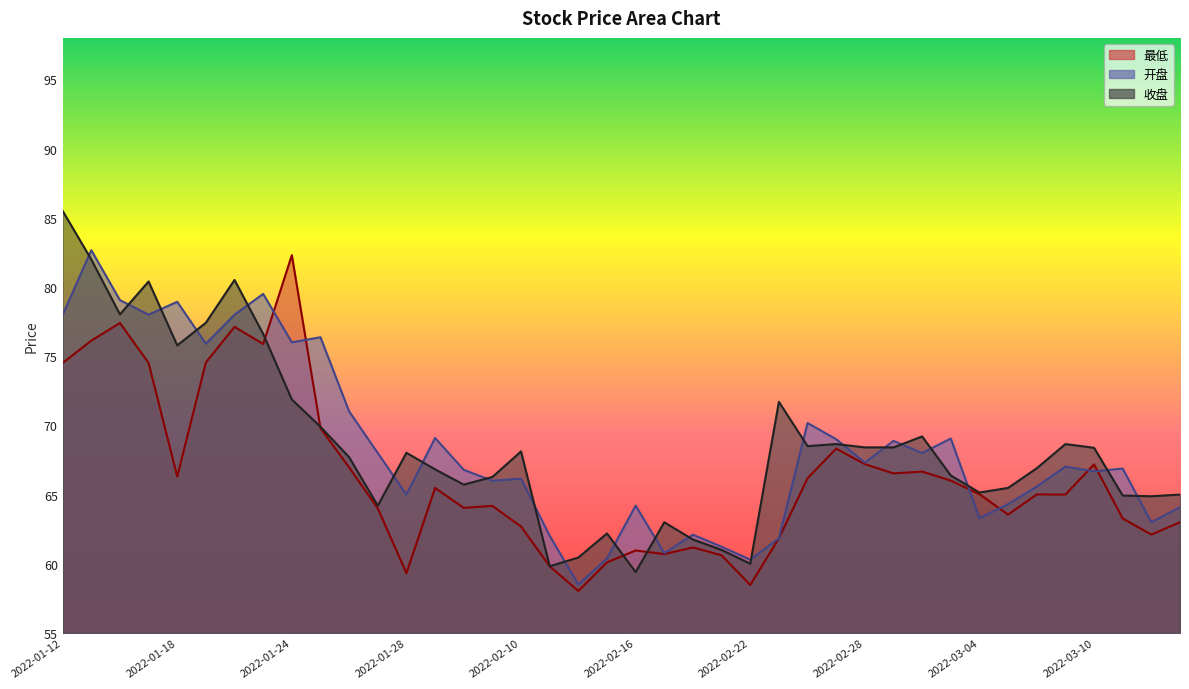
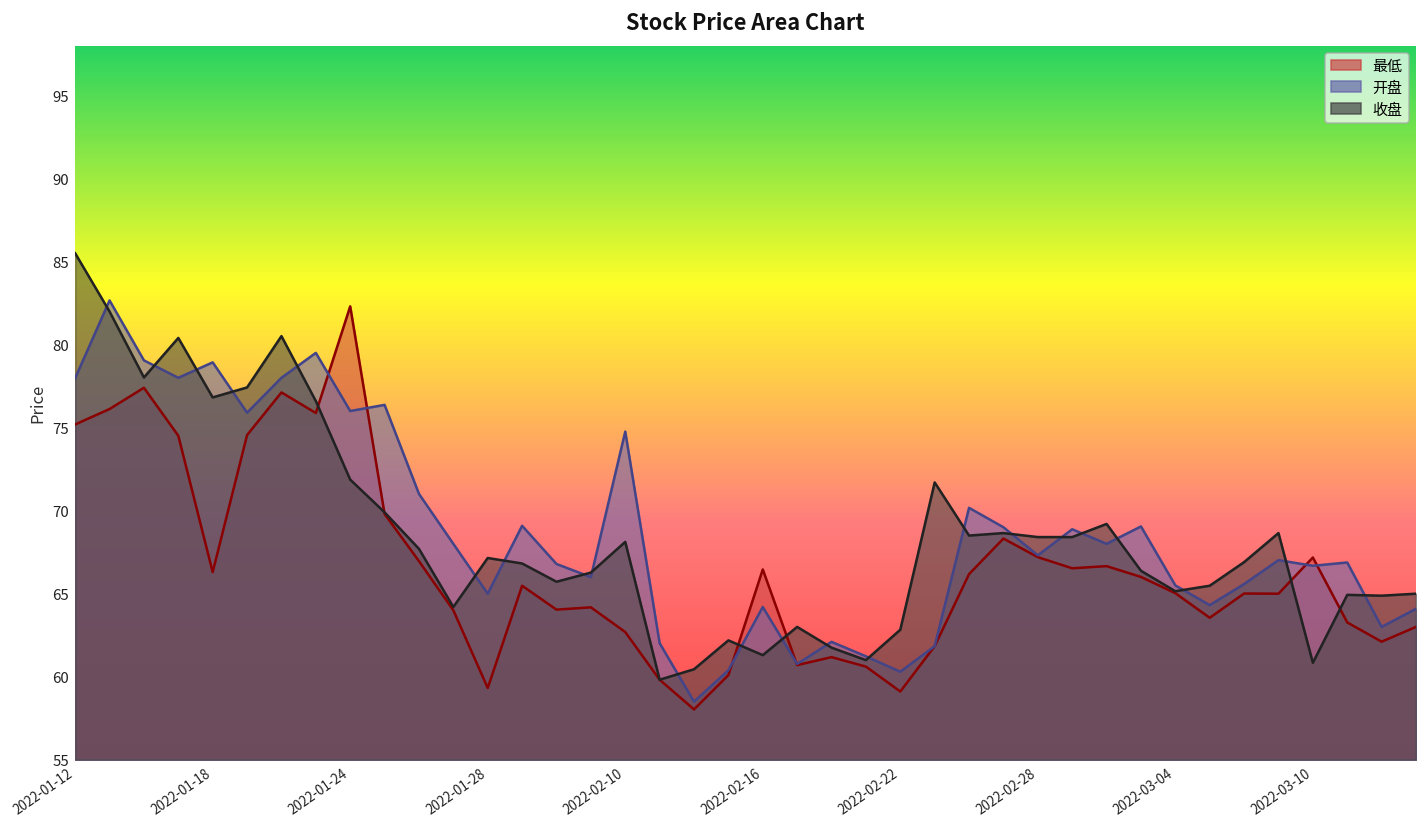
  {
    "最低": {
-     "2022-01-12": 74.5,
+     "2022-01-12": 75.2,
      "2022-01-18": 66.3,
      "2022-01-24": 82.3,
      "2022-01-28": 59.3,
      "2022-02-10": 62.7,
-     "2022-02-16": 61.0,
-     "2022-02-22": 58.5,
+     "2022-02-16": 66.5,
+     "2022-02-22": 59.1,
      "2022-03-10": 67.2
    },
    "开盘": {
      "2022-01-12": 78.0,
      "2022-01-18": 78.9,
      "2022-01-24": 76.0,
      "2022-01-28": 65.0,
-     "2022-02-10": 66.2,
+     "2022-02-10": 74.8,
      "2022-02-16": 64.2,
      "2022-02-22": 60.3,
-     "2022-03-04": 63.3,
+     "2022-03-04": 65.5,
      "2022-03-10": 66.7
    },
    "收盘": {
      "2022-01-12": 85.5,
-     "2022-01-18": 75.8,
+     "2022-01-18": 76.8,
      "2022-01-24": 71.9,
-     "2022-01-28": 68.0,
+     "2022-01-28": 67.2,
      "2022-02-10": 68.1,
-     "2022-02-16": 59.4,
-     "2022-02-22": 60.0,
+     "2022-02-16": 61.3,
+     "2022-02-22": 62.8,
      "2022-02-28": 68.4,
-     "2022-03-10": 68.4
+     "2022-03-10": 60.8
    }
  }
